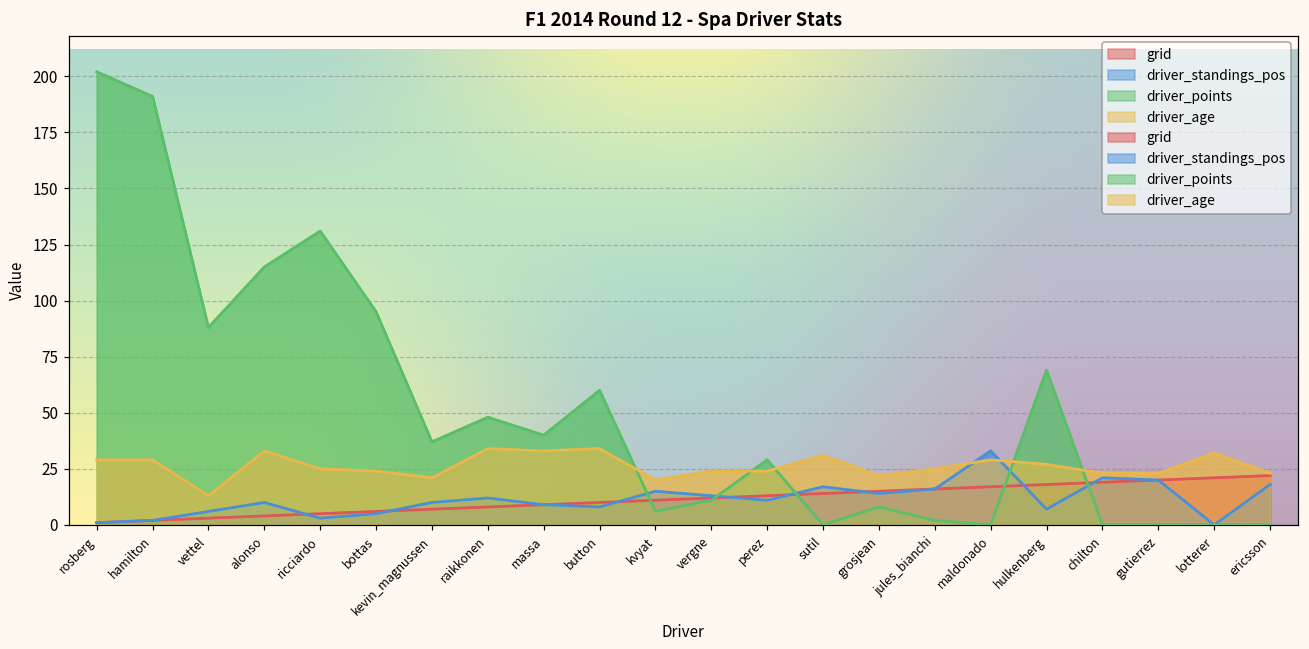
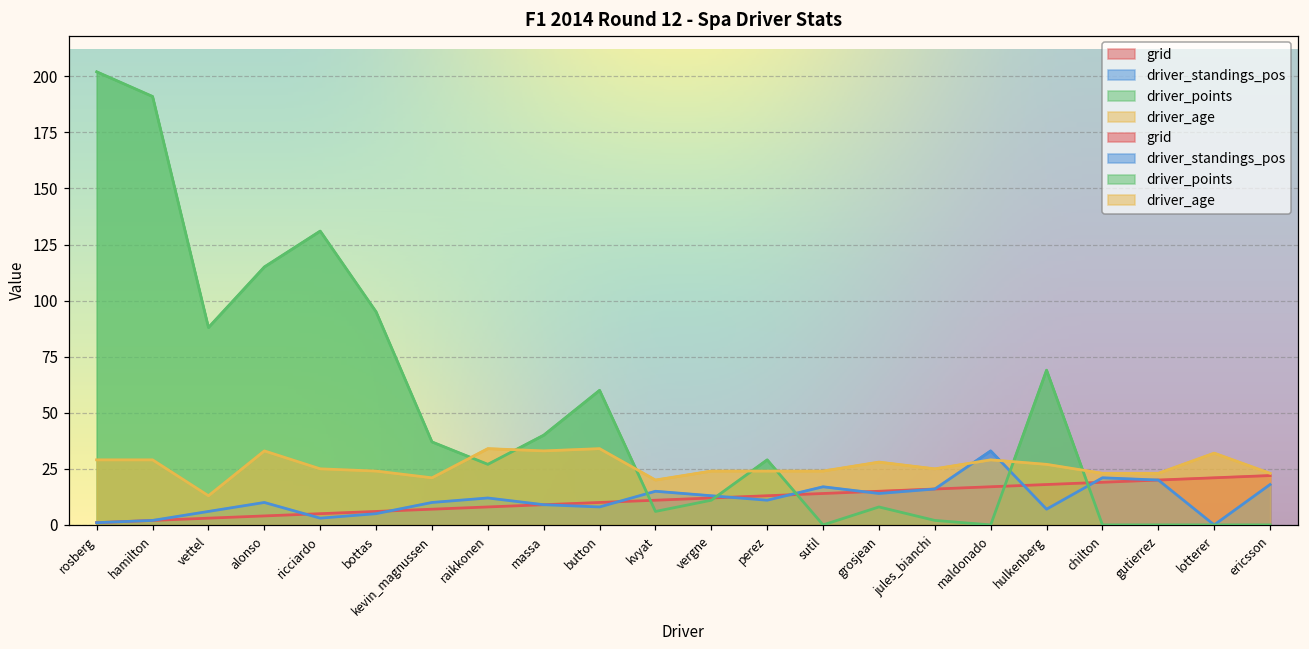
  {
    "grid": {
      "vettel": 3,
      "alonso": 4,
      "ricciardo": 5,
      "kevin_magnussen": 7,
      "raikkonen": 8,
      "button": 10,
      "kvyat": 11,
      "perez": 13,
      "sutil": 14,
      "maldonado": 17,
      "hulkenberg": 18,
      "chilton": 19,
      "lotterer": 21
    },
    "driver_standings_pos": {
      "vettel": 6,
      "alonso": 10,
      "ricciardo": 3,
      "kevin_magnussen": 10,
      "raikkonen": 12,
      "button": 8,
      "kvyat": 15,
      "perez": 11,
      "sutil": 17,
      "maldonado": 33,
      "hulkenberg": 7,
      "chilton": 21,
      "ericsson": 18
    },
    "driver_points": {
      "rosberg": 202,
      "hamilton": 191,
      "vettel": 88,
      "alonso": 115,
      "ricciardo": 131,
      "bottas": 95,
      "kevin_magnussen": 37,
-     "raikkonen": 48,
+     "raikkonen": 27,
      "massa": 40,
      "button": 60,
      "kvyat": 6,
      "perez": 29,
      "sutil": 0,
      "grosjean": 8,
      "jules_bianchi": 2,
      "maldonado": 0,
      "hulkenberg": 69,
      "chilton": 0,
      "gutierrez": 0,
      "ericsson": 0
    },
    "driver_age": {
      "rosberg": 29,
      "hamilton": 29,
      "vettel": 13,
      "alonso": 33,
      "ricciardo": 25,
      "bottas": 24,
      "kevin_magnussen": 21,
      "raikkonen": 34,
      "massa": 33,
      "button": 34,
      "kvyat": 20,
      "vergne": 24,
      "perez": 24,
-     "sutil": 31,
-     "grosjean": 22,
+     "sutil": 24,
+     "grosjean": 28,
      "jules_bianchi": 25,
      "maldonado": 29,
      "hulkenberg": 27,
      "chilton": 23,
      "gutierrez": 23,
      "lotterer": 32
    }
  }
